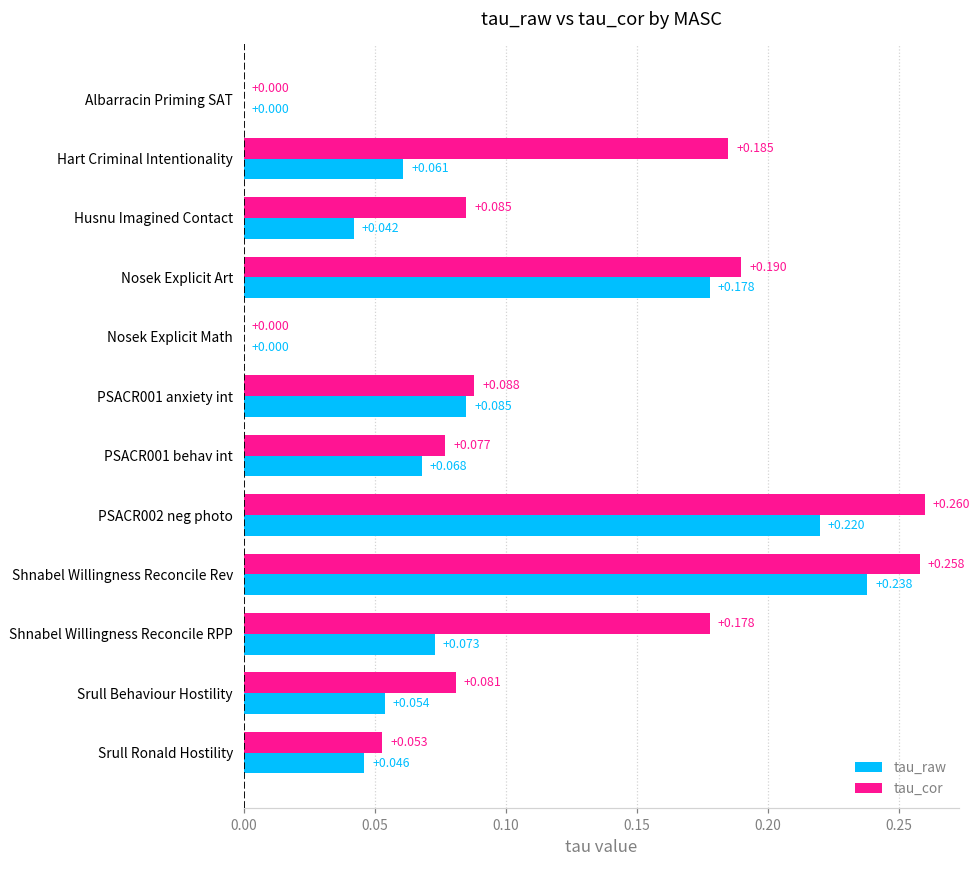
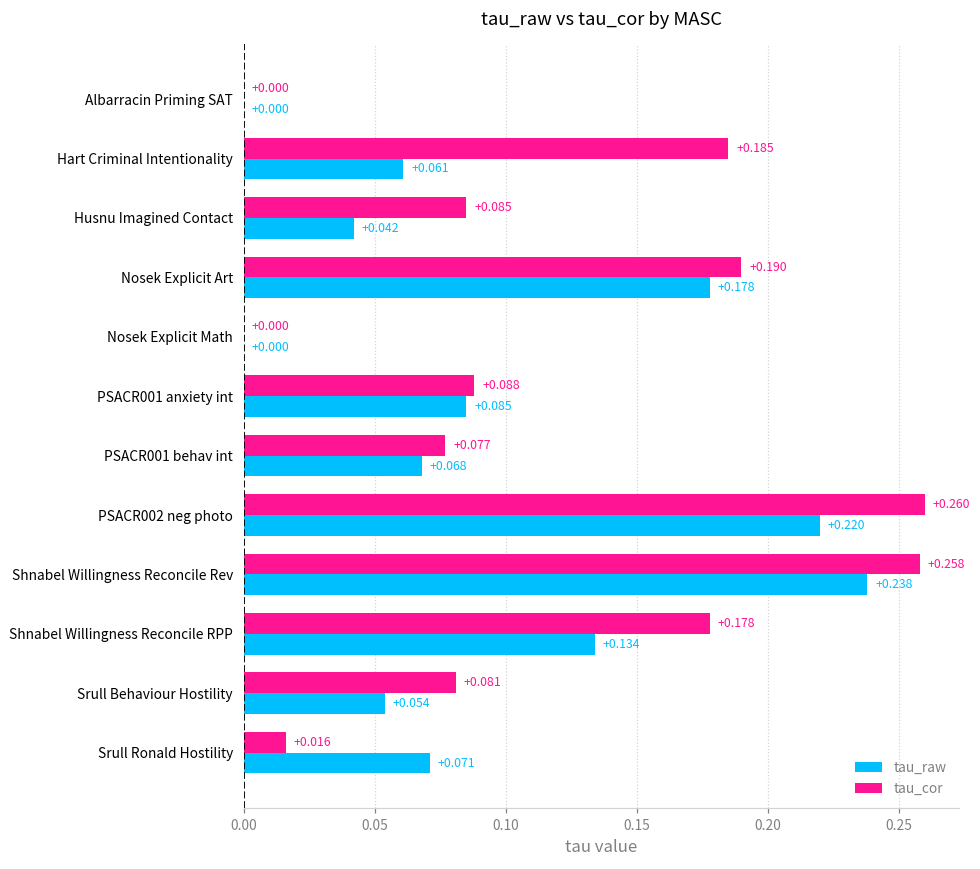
  {
    "tau_raw": {
      "Albarracin Priming SAT": "+0.000",
      "Hart Criminal Intentionality": "+0.061",
      "Husnu Imagined Contact": "+0.042",
      "Nosek Explicit Art": "+0.178",
      "Nosek Explicit Math": "+0.000",
      "PSACR001 anxiety int": "+0.085",
      "PSACR001 behav int": "+0.068",
      "PSACR002 neg photo": "+0.220",
      "Shnabel Willingness Reconcile Rev": "+0.238",
-     "Shnabel Willingness Reconcile RPP": "+0.073",
+     "Shnabel Willingness Reconcile RPP": "+0.134",
      "Srull Behaviour Hostility": "+0.054",
-     "Srull Ronald Hostility": "+0.046"
+     "Srull Ronald Hostility": "+0.071"
    },
    "tau_cor": {
      "Albarracin Priming SAT": "+0.000",
      "Hart Criminal Intentionality": "+0.185",
      "Husnu Imagined Contact": "+0.085",
      "Nosek Explicit Art": "+0.190",
      "Nosek Explicit Math": "+0.000",
      "PSACR001 anxiety int": "+0.088",
      "PSACR001 behav int": "+0.077",
      "PSACR002 neg photo": "+0.260",
      "Shnabel Willingness Reconcile Rev": "+0.258",
      "Shnabel Willingness Reconcile RPP": "+0.178",
      "Srull Behaviour Hostility": "+0.081",
-     "Srull Ronald Hostility": "+0.053"
+     "Srull Ronald Hostility": "+0.016"
    }
  }
